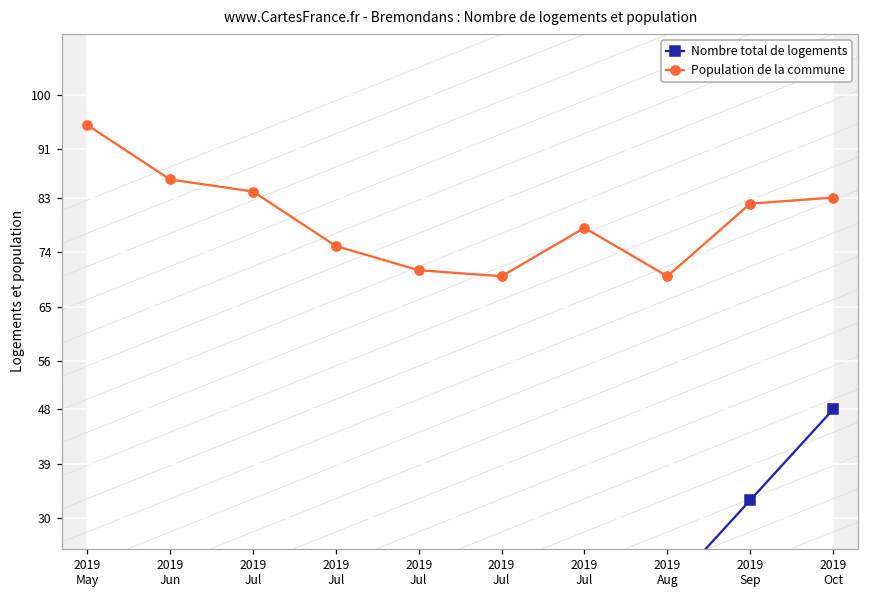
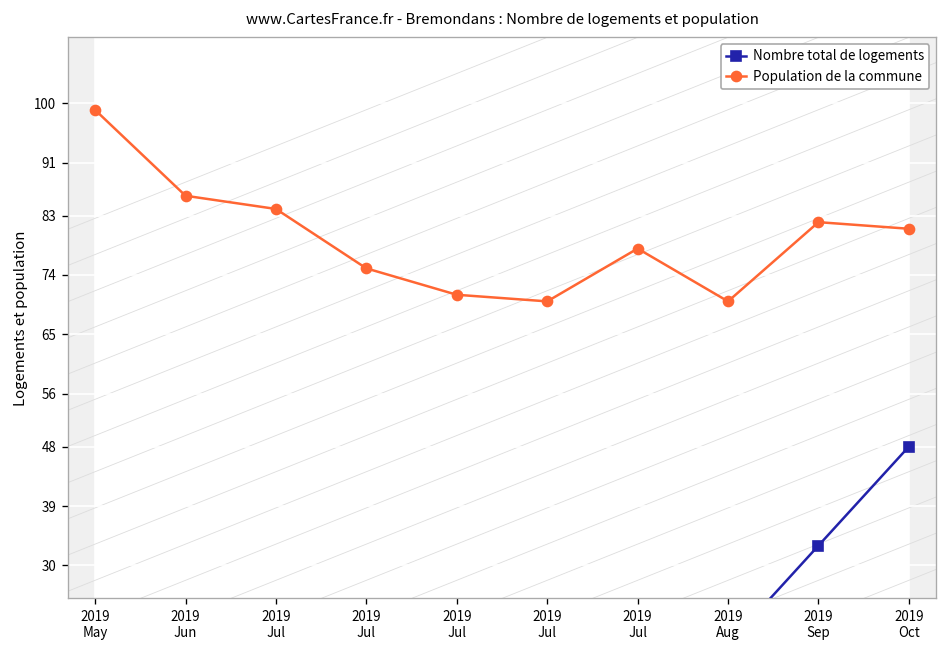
  {
    "Nombre total de logements": {
      "2019 Sep": 33,
      "2019 Oct": 48
    },
    "Population de la commune": {
-     "2019 May": 95,
+     "2019 May": 99,
      "2019 Jun": 86,
      "2019 Aug": 70,
      "2019 Sep": 82,
-     "2019 Oct": 83
+     "2019 Oct": 81
    }
  }
